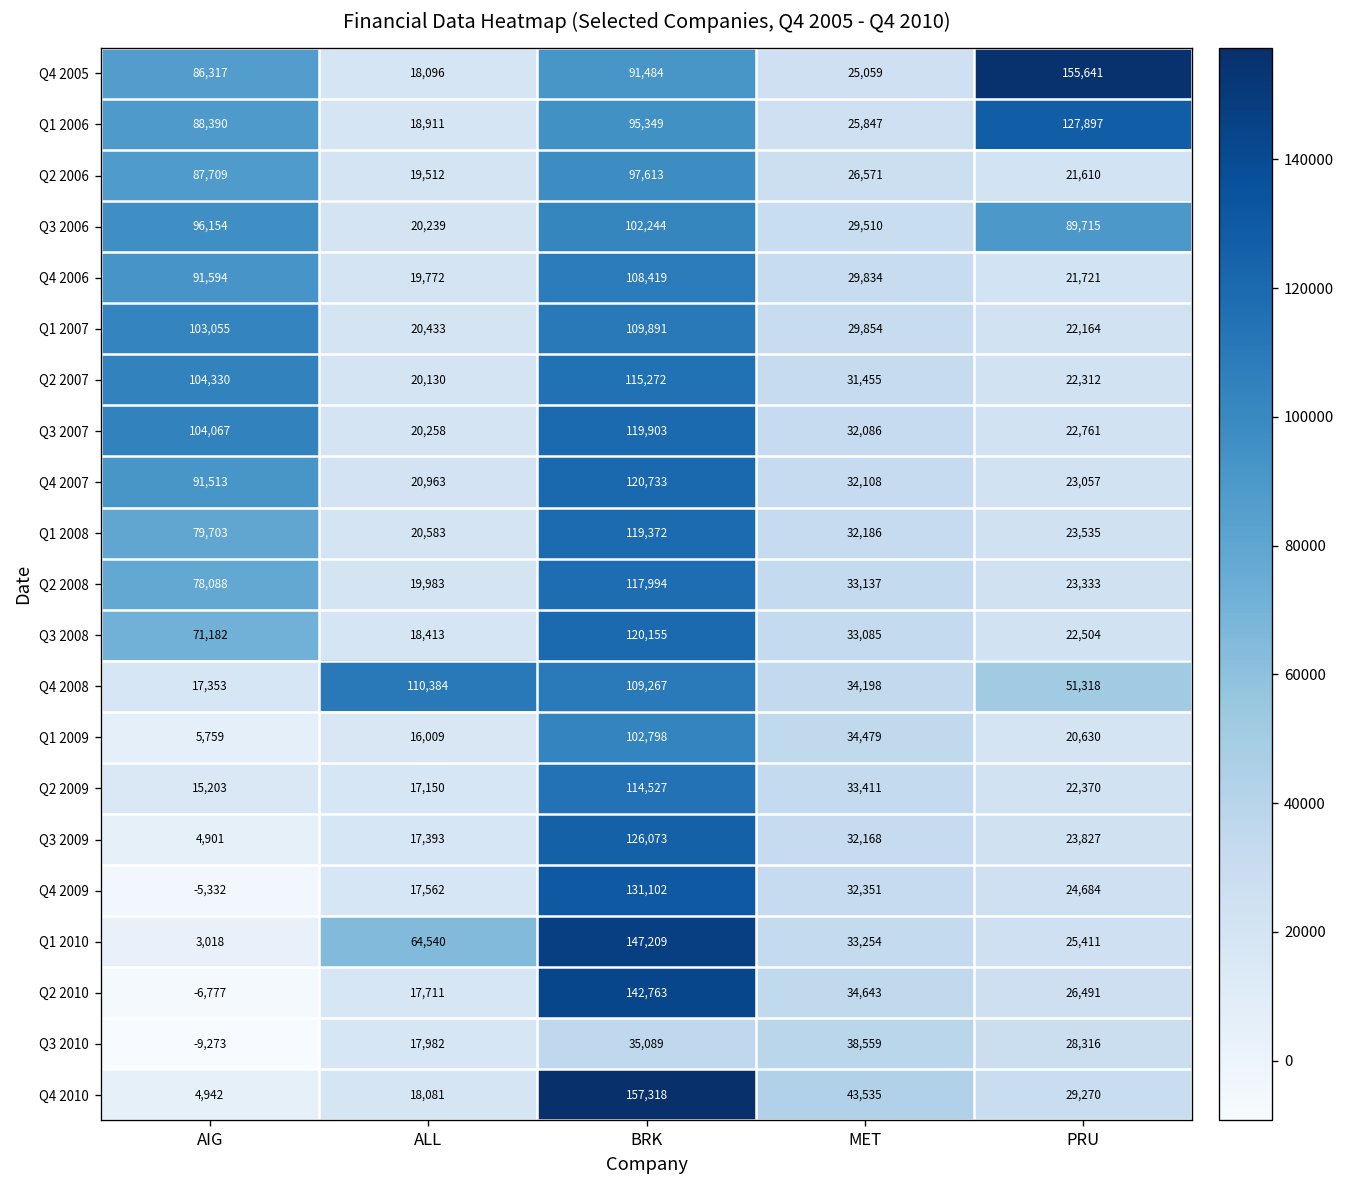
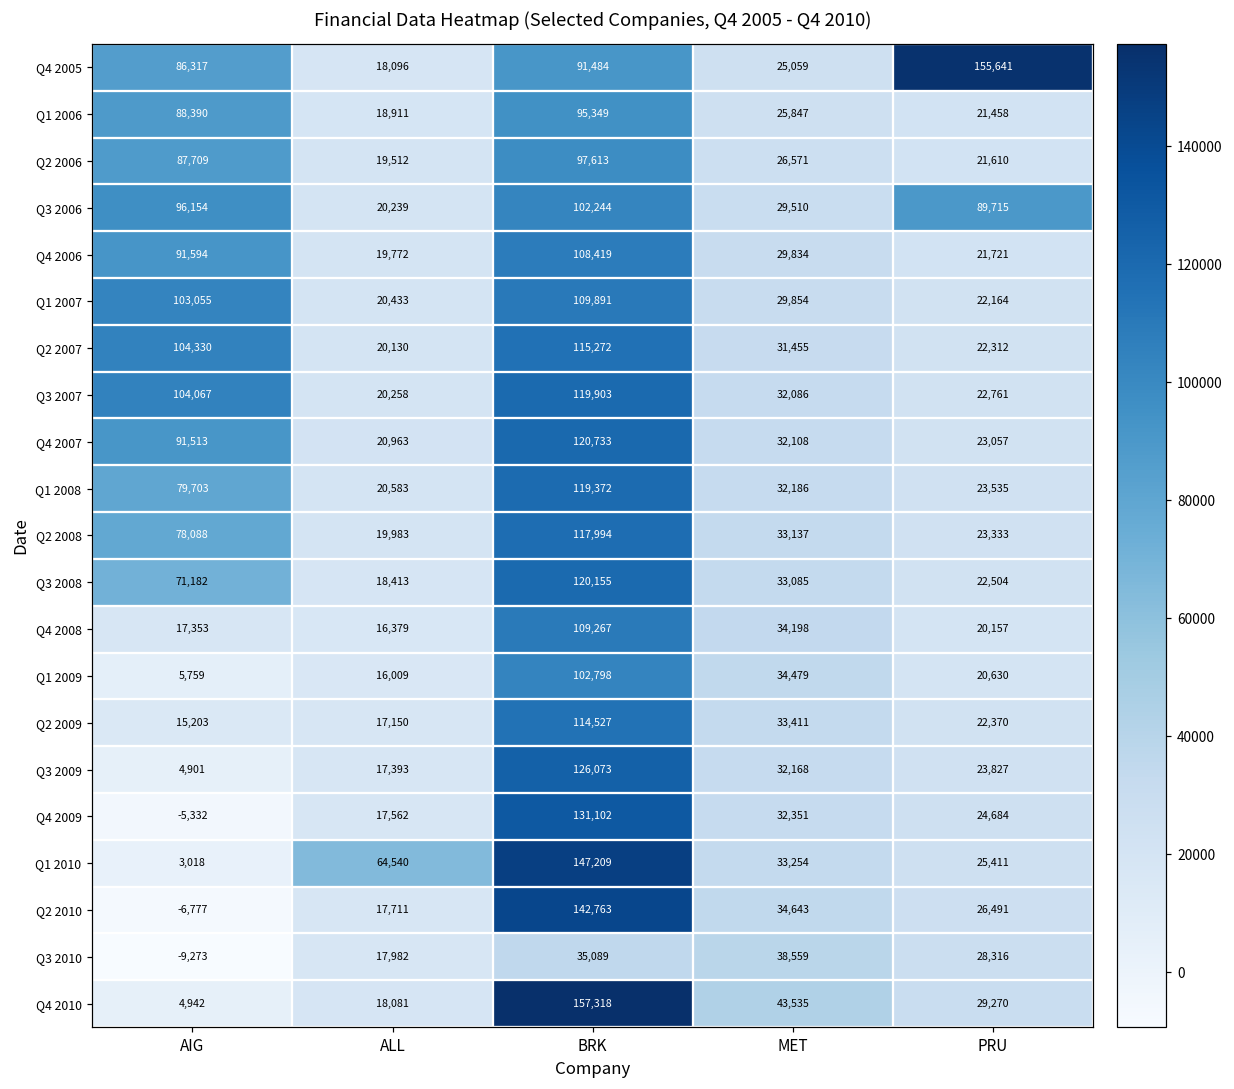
  {
    "Q4 2005": {
      "AIG": "86,317",
      "ALL": "18,096",
      "BRK": "91,484",
      "MET": "25,059",
      "PRU": "155,641"
    },
    "Q1 2006": {
      "AIG": "88,390",
      "ALL": "18,911",
      "BRK": "95,349",
      "MET": "25,847",
-     "PRU": "127,897"
+     "PRU": "21,458"
    },
    "Q2 2006": {
      "AIG": "87,709",
      "ALL": "19,512",
      "BRK": "97,613",
      "MET": "26,571",
      "PRU": "21,610"
    },
    "Q3 2006": {
      "AIG": "96,154",
      "ALL": "20,239",
      "BRK": "102,244",
      "MET": "29,510",
      "PRU": "89,715"
    },
    "Q4 2006": {
      "AIG": "91,594",
      "ALL": "19,772",
      "BRK": "108,419",
      "MET": "29,834",
      "PRU": "21,721"
    },
    "Q1 2007": {
      "AIG": "103,055",
      "ALL": "20,433",
      "BRK": "109,891",
      "MET": "29,854",
      "PRU": "22,164"
    },
    "Q2 2007": {
      "AIG": "104,330",
      "ALL": "20,130",
      "BRK": "115,272",
      "MET": "31,455",
      "PRU": "22,312"
    },
    "Q3 2007": {
      "AIG": "104,067",
      "ALL": "20,258",
      "BRK": "119,903",
      "MET": "32,086",
      "PRU": "22,761"
    },
    "Q4 2007": {
      "AIG": "91,513",
      "ALL": "20,963",
      "BRK": "120,733",
      "MET": "32,108",
      "PRU": "23,057"
    },
    "Q1 2008": {
      "AIG": "79,703",
      "ALL": "20,583",
      "BRK": "119,372",
      "MET": "32,186",
      "PRU": "23,535"
    },
    "Q2 2008": {
      "AIG": "78,088",
      "ALL": "19,983",
      "BRK": "117,994",
      "MET": "33,137",
      "PRU": "23,333"
    },
    "Q3 2008": {
      "AIG": "71,182",
      "ALL": "18,413",
      "BRK": "120,155",
      "MET": "33,085",
      "PRU": "22,504"
    },
    "Q4 2008": {
      "AIG": "17,353",
-     "ALL": "110,384",
+     "ALL": "16,379",
      "BRK": "109,267",
      "MET": "34,198",
-     "PRU": "51,318"
+     "PRU": "20,157"
    },
    "Q1 2009": {
      "AIG": "5,759",
      "ALL": "16,009",
      "BRK": "102,798",
      "MET": "34,479",
      "PRU": "20,630"
    },
    "Q2 2009": {
      "AIG": "15,203",
      "ALL": "17,150",
      "BRK": "114,527",
      "MET": "33,411",
      "PRU": "22,370"
    },
    "Q3 2009": {
      "AIG": "4,901",
      "ALL": "17,393",
      "BRK": "126,073",
      "MET": "32,168",
      "PRU": "23,827"
    },
    "Q4 2009": {
      "AIG": "-5,332",
      "ALL": "17,562",
      "BRK": "131,102",
      "MET": "32,351",
      "PRU": "24,684"
    },
    "Q1 2010": {
      "AIG": "3,018",
      "ALL": "64,540",
      "BRK": "147,209",
      "MET": "33,254",
      "PRU": "25,411"
    },
    "Q2 2010": {
      "AIG": "-6,777",
      "ALL": "17,711",
      "BRK": "142,763",
      "MET": "34,643",
      "PRU": "26,491"
    },
    "Q3 2010": {
      "AIG": "-9,273",
      "ALL": "17,982",
      "BRK": "35,089",
      "MET": "38,559",
      "PRU": "28,316"
    },
    "Q4 2010": {
      "AIG": "4,942",
      "ALL": "18,081",
      "BRK": "157,318",
      "MET": "43,535",
      "PRU": "29,270"
    }
  }
